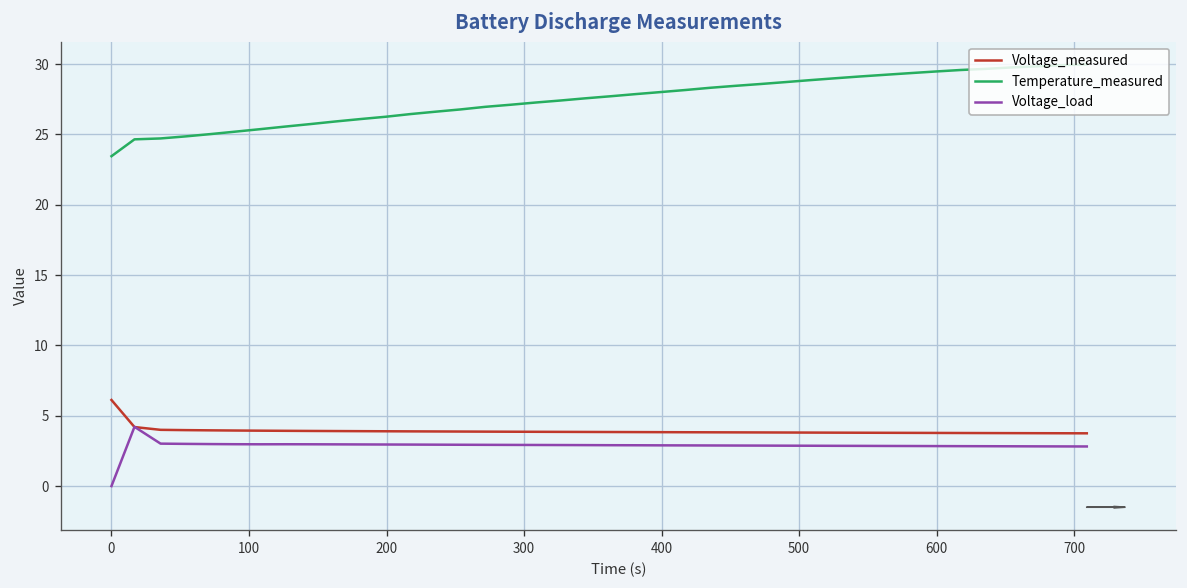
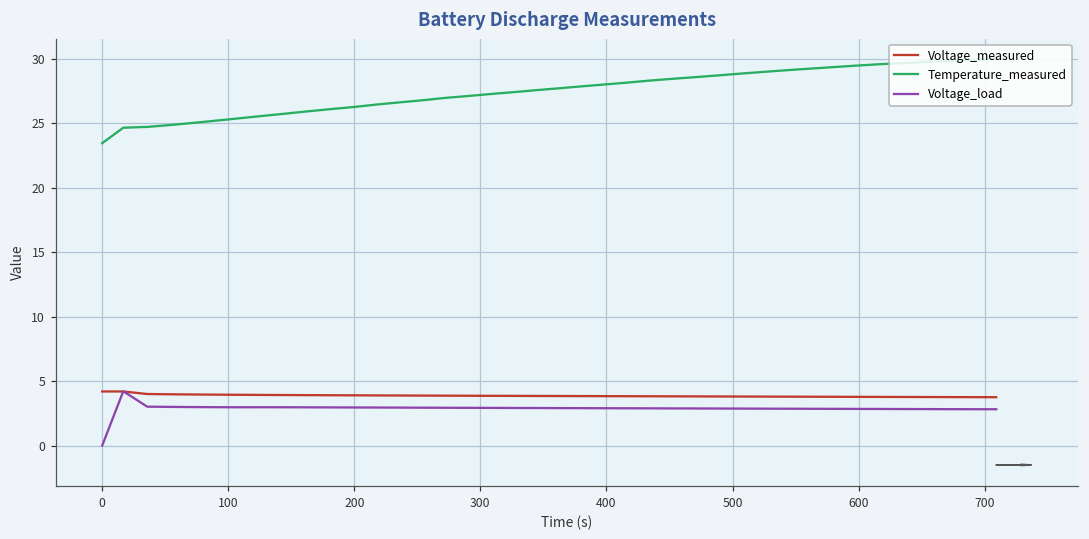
  {
    "Voltage_measured": {
-     "0": 6.1
+     "0": 4.2
    },
    "Temperature_measured": {
      "0": 23.5
    },
    "Voltage_load": {
      "0": 0.0
    }
  }
